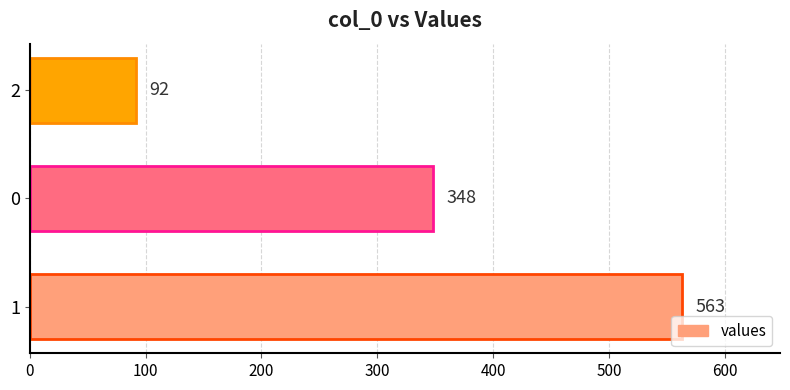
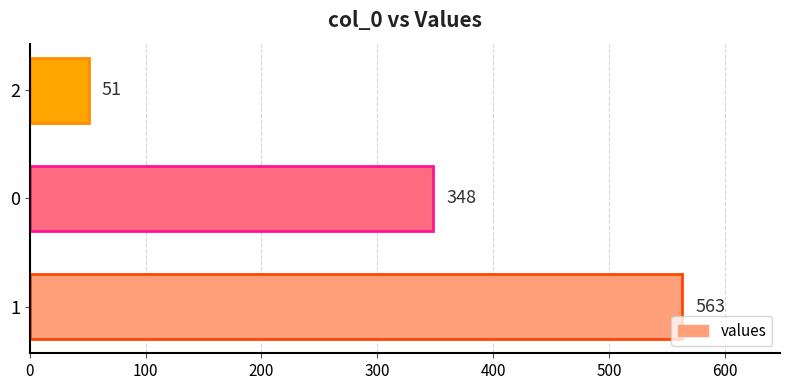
  {
-   "2": 92,
+   "2": 51,
    "0": 348,
    "1": 563
  }
